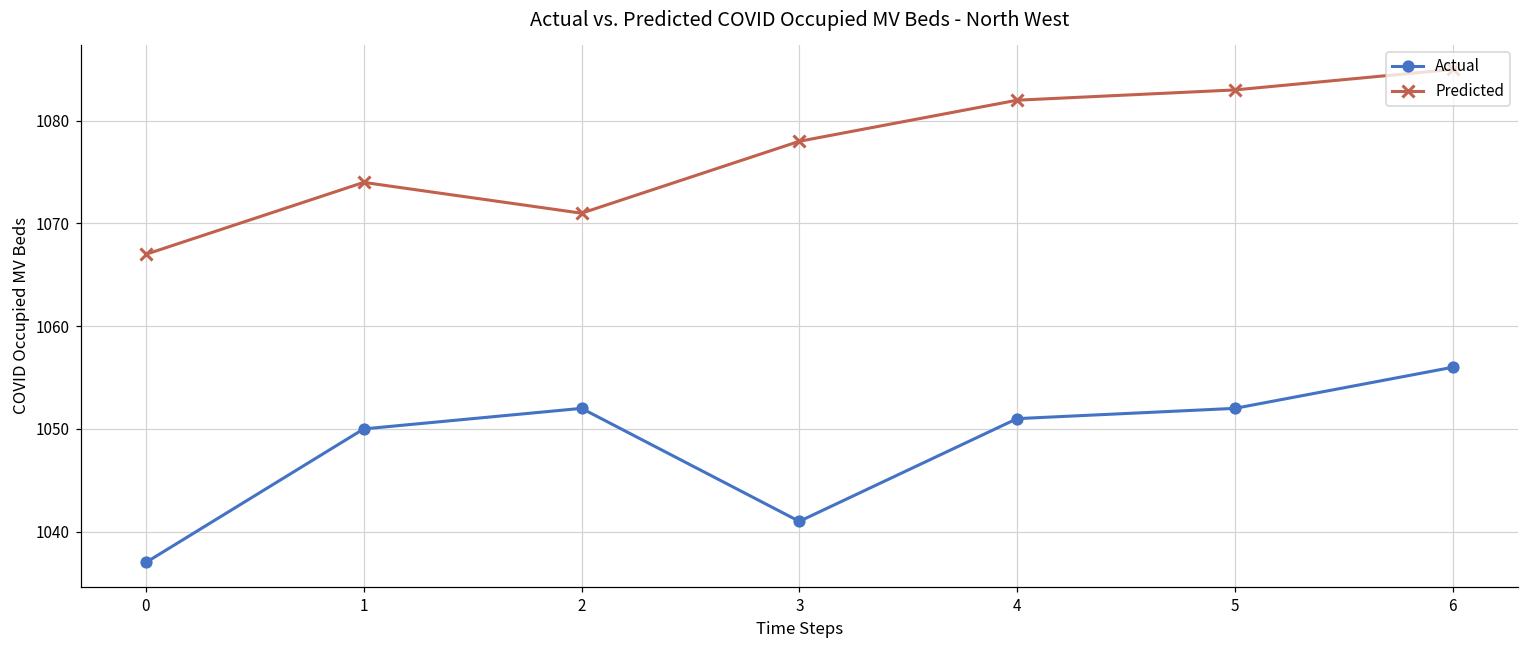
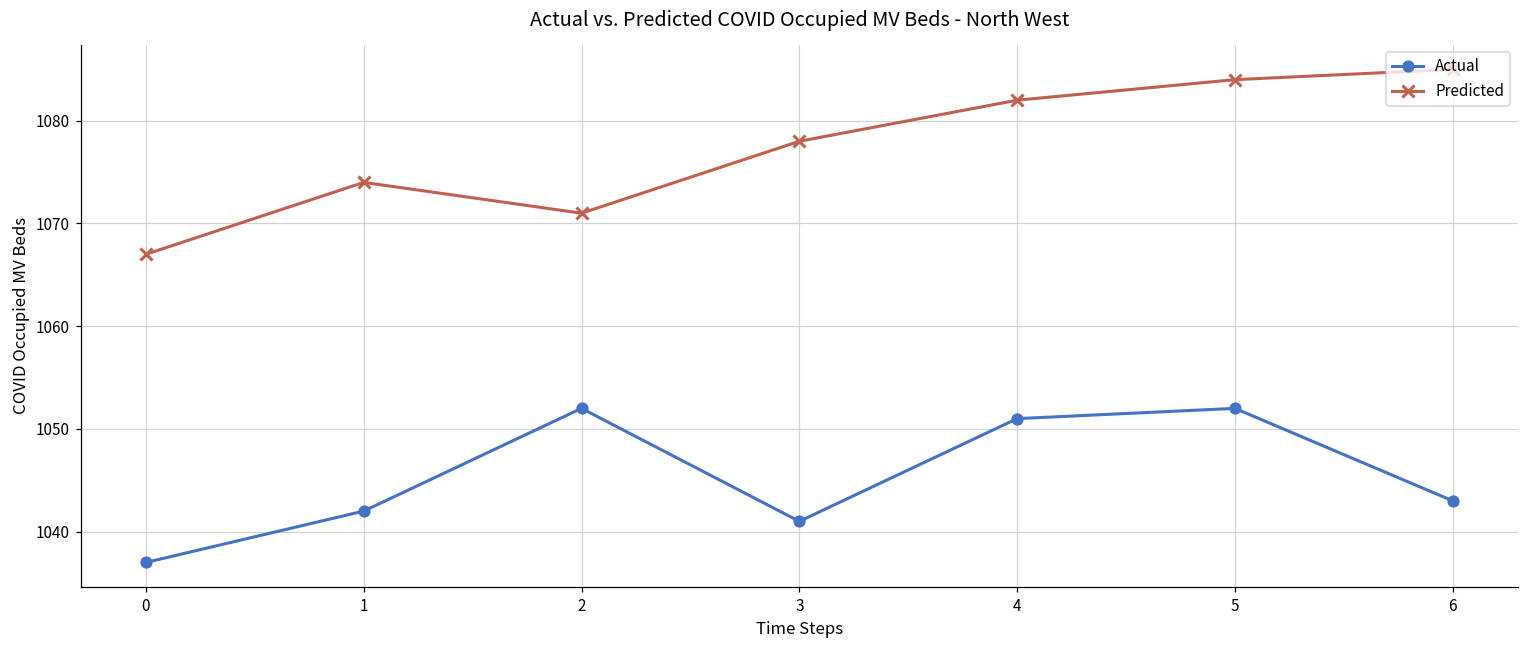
  {
    "Actual": {
      "0": 1037,
-     "1": 1050,
+     "1": 1042,
      "2": 1052,
      "3": 1041,
      "4": 1051,
      "5": 1052,
-     "6": 1056
+     "6": 1043
    },
    "Predicted": {
      "0": 1067,
      "1": 1074,
      "2": 1071,
      "3": 1078,
      "4": 1082,
-     "5": 1083
+     "5": 1084
    }
  }
